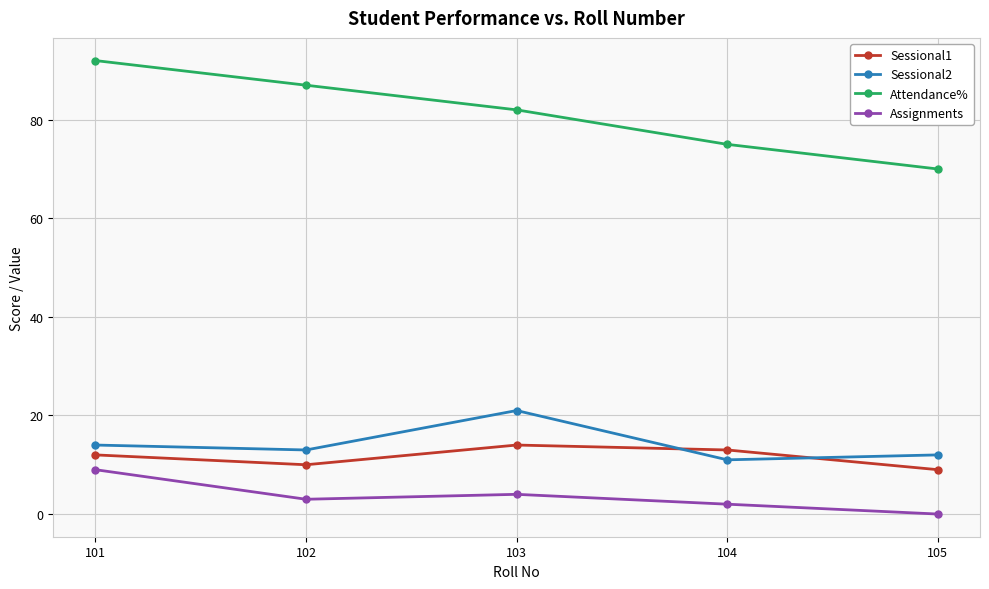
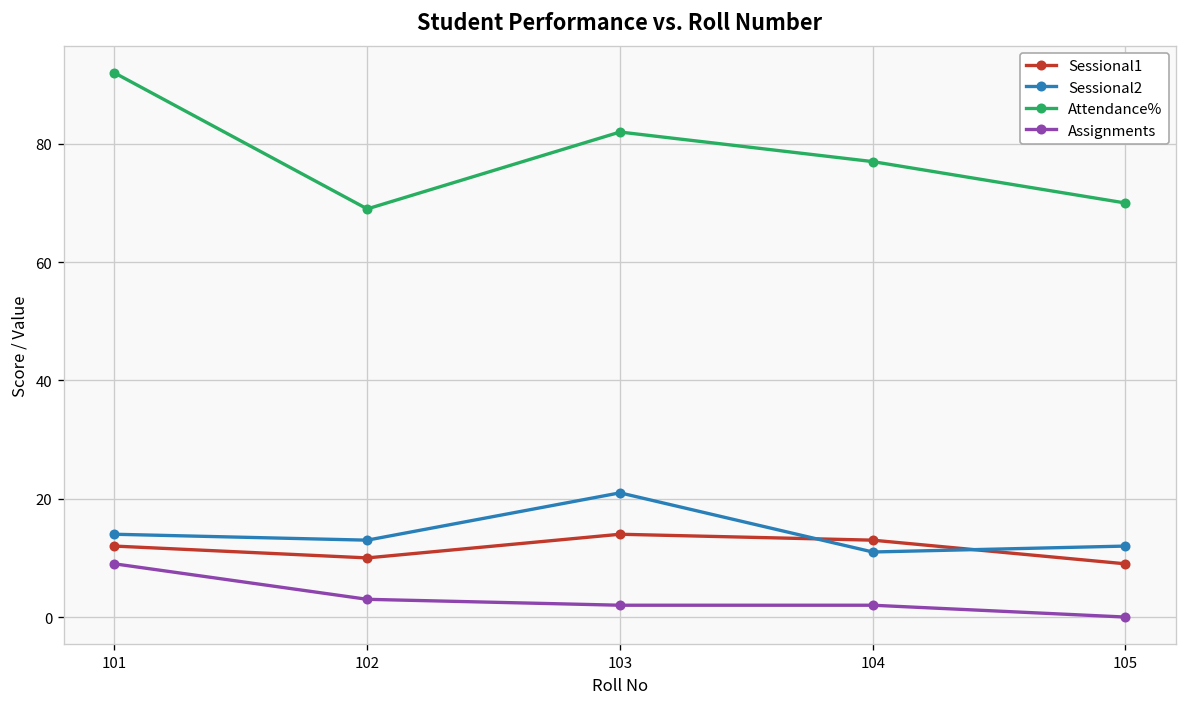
  {
    "Sessional1": {
      "101": 12,
      "102": 10,
      "103": 14,
      "104": 13,
      "105": 9
    },
    "Sessional2": {
      "101": 14,
      "102": 13,
      "103": 21,
      "104": 11,
      "105": 12
    },
    "Attendance%": {
      "101": 92,
-     "102": 87,
+     "102": 69,
      "103": 82,
-     "104": 75,
+     "104": 77,
      "105": 70
    },
    "Assignments": {
      "101": 9,
      "102": 3,
-     "103": 4,
+     "103": 2,
      "104": 2,
      "105": 0
    }
  }
